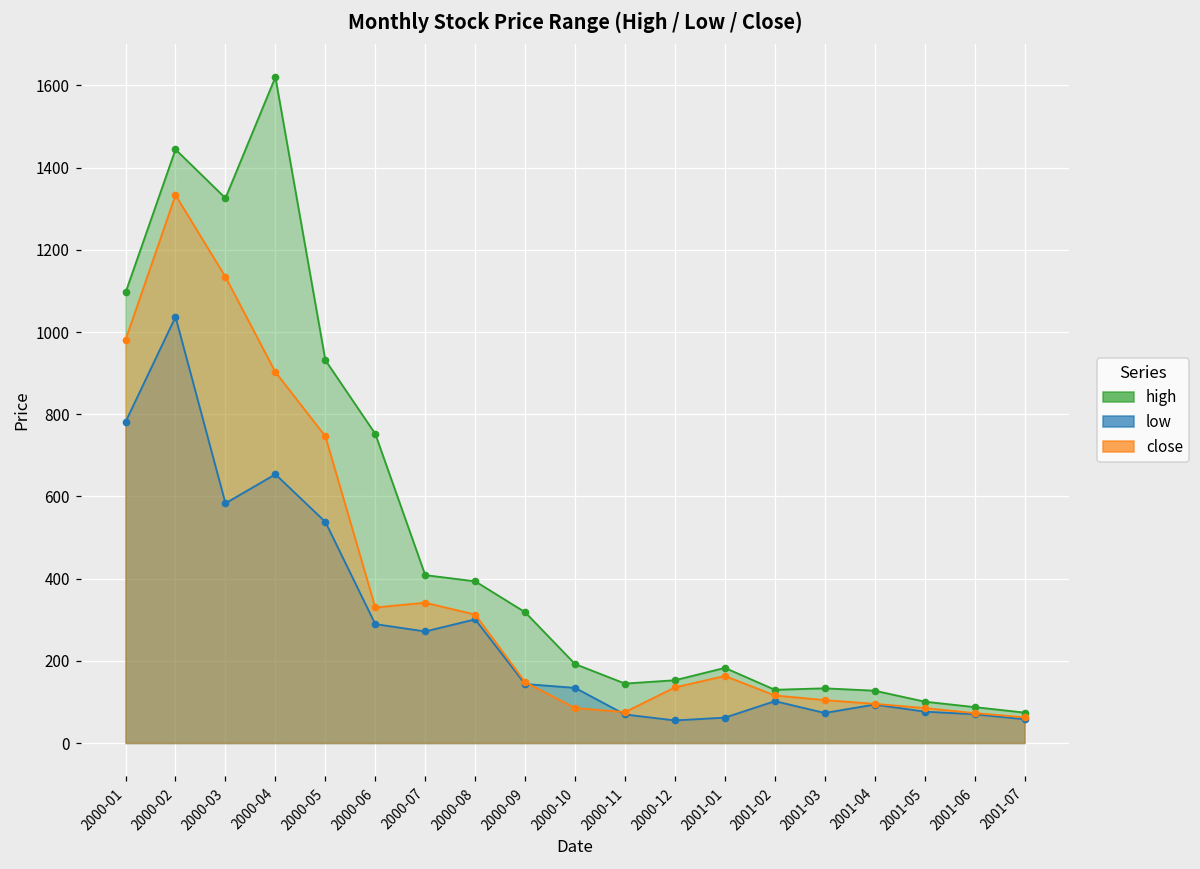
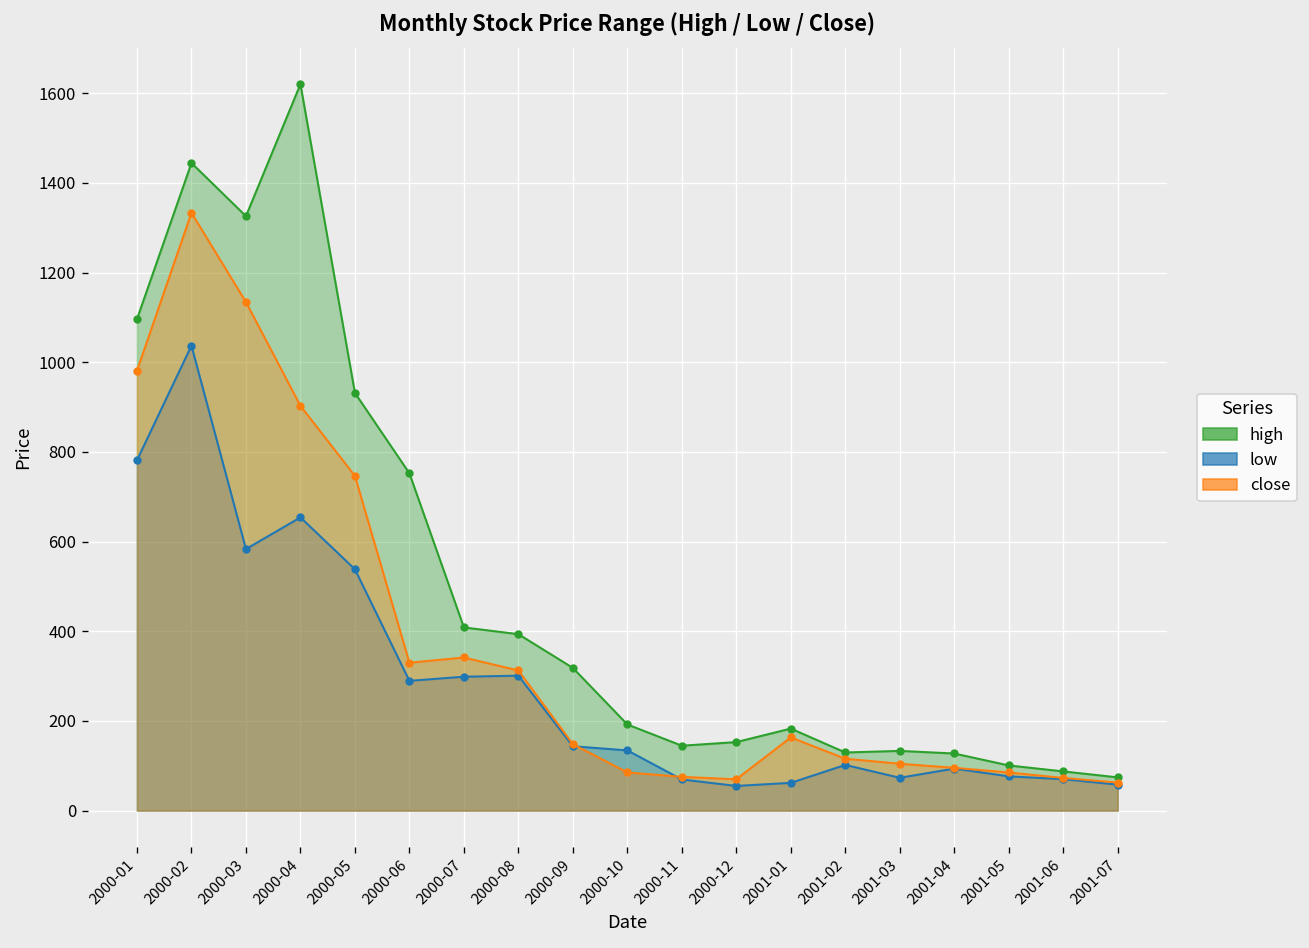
  {
    "high": {
      "2000-01": 1100,
      "2000-02": 1440,
      "2000-03": 1330,
      "2000-04": 1620,
      "2000-05": 930,
      "2000-06": 750,
      "2000-07": 410,
      "2000-08": 390,
      "2000-09": 320,
      "2000-10": 190,
      "2000-11": 140,
      "2000-12": 150,
      "2001-01": 180,
      "2001-02": 130,
      "2001-03": 130,
      "2001-04": 130,
      "2001-05": 100,
      "2001-06": 90,
      "2001-07": 70
    },
    "low": {
      "2000-01": 780,
      "2000-02": 1040,
      "2000-03": 580,
      "2000-04": 650,
      "2000-05": 540,
      "2000-06": 290,
-     "2000-07": 270,
+     "2000-07": 300,
      "2000-08": 300,
      "2000-10": 130,
      "2000-12": 50,
      "2001-01": 60,
      "2001-02": 100,
      "2001-03": 70,
      "2001-05": 80
    },
    "close": {
      "2000-01": 980,
      "2000-02": 1330,
      "2000-03": 1130,
      "2000-04": 900,
      "2000-05": 750,
      "2000-06": 330,
      "2000-07": 340,
      "2000-08": 310,
      "2000-10": 90,
-     "2000-12": 140,
+     "2000-12": 70,
      "2001-01": 160,
      "2001-02": 120,
      "2001-03": 100,
      "2001-05": 90
    }
  }
